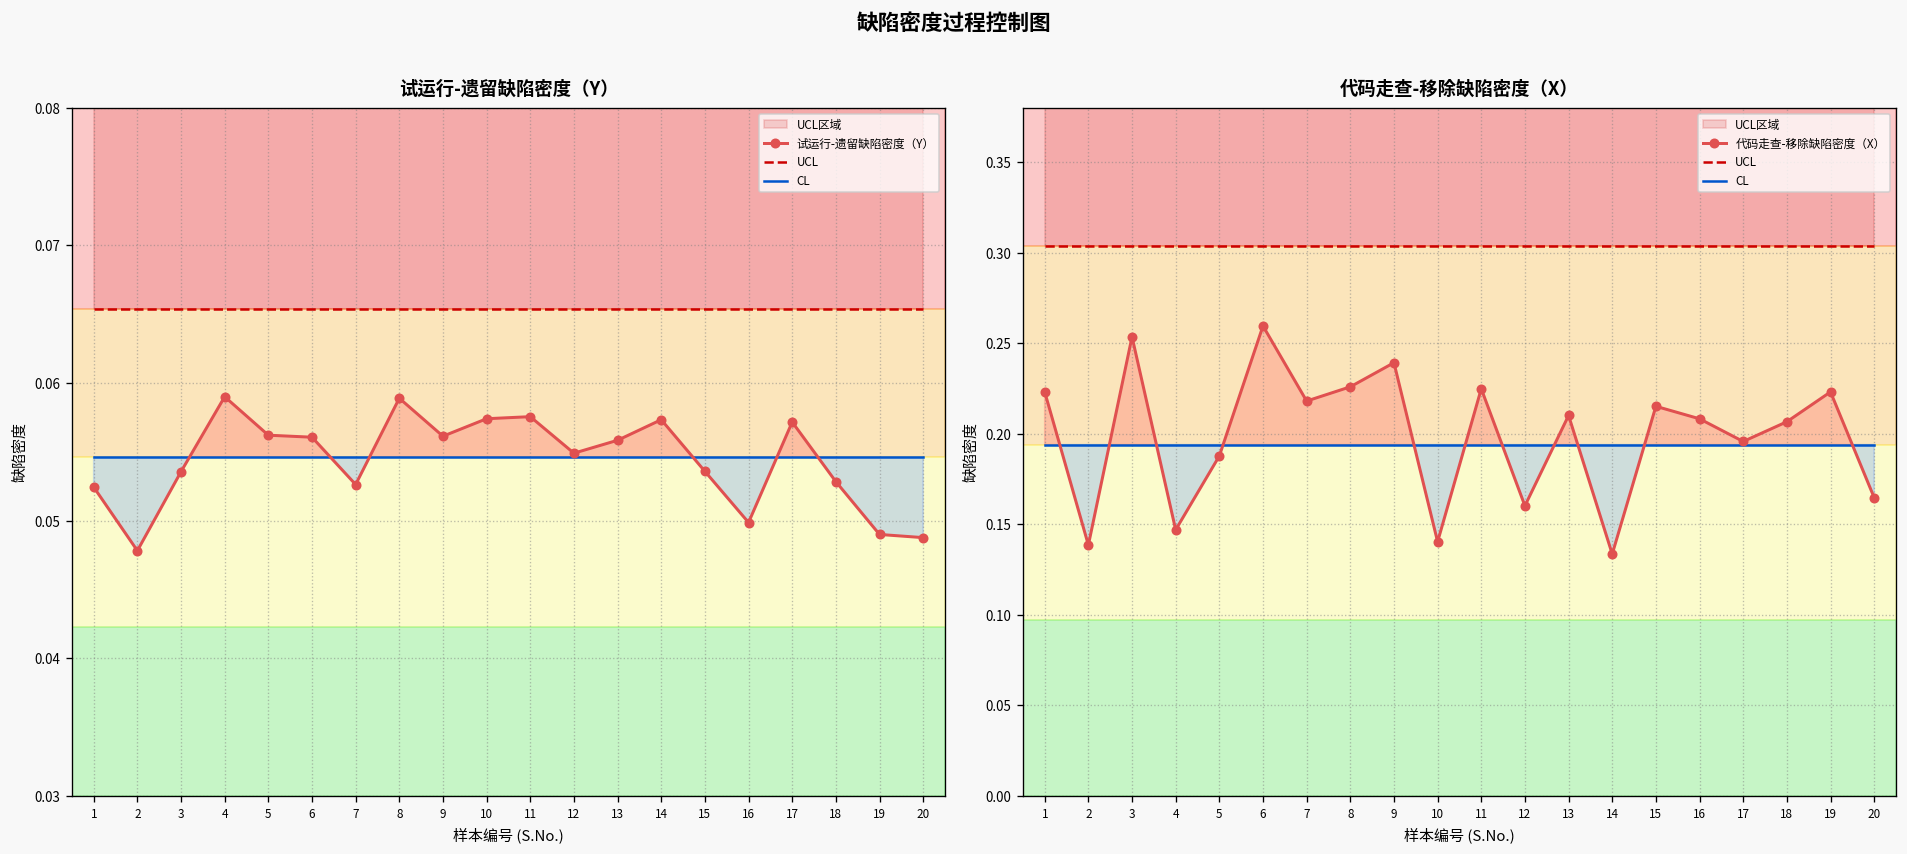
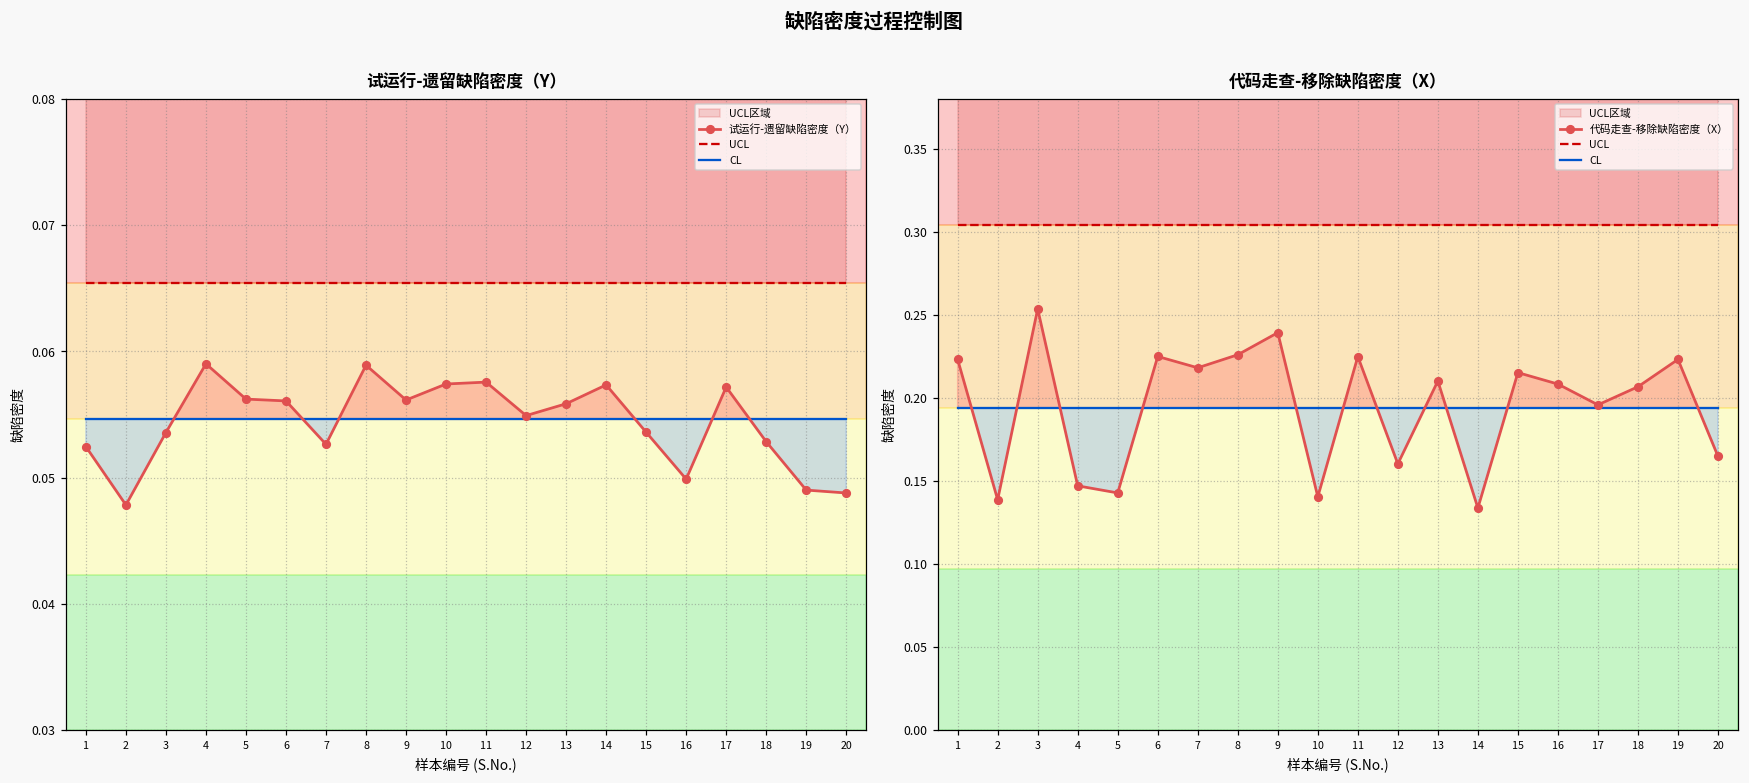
  {
    "试运行-遗留缺陷密度（Y）": {
      "试运行-遗留缺陷密度（Y）": {
        "1": 0.0524,
        "2": 0.0478,
        "3": 0.0536,
        "4": 0.0590,
        "5": 0.0562,
        "6": 0.0561,
        "7": 0.0526,
        "8": 0.0589,
        "9": 0.0561,
        "10": 0.0574,
        "11": 0.0576,
        "12": 0.0549,
        "13": 0.0558,
        "14": 0.0573,
        "15": 0.0536,
        "16": 0.0499,
        "17": 0.0572,
        "18": 0.0528,
        "19": 0.0490,
        "20": 0.0488
      },
      "CL": {
        "1": 0.0546,
        "2": 0.0546,
        "3": 0.0546,
        "4": 0.0546,
        "5": 0.0546,
        "6": 0.0546,
        "7": 0.0546,
        "8": 0.0546,
        "9": 0.0546,
        "10": 0.0546,
        "11": 0.0546,
        "12": 0.0546,
        "13": 0.0546,
        "14": 0.0546,
        "15": 0.0546,
        "16": 0.0546,
        "17": 0.0546,
        "18": 0.0546,
        "19": 0.0546,
        "20": 0.0546
      }
    },
    "代码走查-移除缺陷密度（X）": {
      "代码走查-移除缺陷密度（X）": {
        "1": 0.223,
        "2": 0.139,
        "3": 0.254,
        "4": 0.147,
-       "5": 0.188,
-       "6": 0.260,
+       "5": 0.143,
+       "6": 0.225,
        "7": 0.218,
        "8": 0.226,
        "9": 0.239,
        "10": 0.140,
        "11": 0.225,
        "12": 0.160,
        "13": 0.210,
        "14": 0.134,
        "15": 0.215,
        "16": 0.208,
        "17": 0.196,
        "18": 0.207,
        "19": 0.223,
        "20": 0.165
      },
      "CL": {
        "1": 0.194,
        "2": 0.194,
        "3": 0.194,
        "4": 0.194,
        "5": 0.194,
        "6": 0.194,
        "7": 0.194,
        "8": 0.194,
        "9": 0.194,
        "10": 0.194,
        "11": 0.194,
        "12": 0.194,
        "13": 0.194,
        "14": 0.194,
        "15": 0.194,
        "16": 0.194,
        "17": 0.194,
        "18": 0.194,
        "19": 0.194,
        "20": 0.194
      }
    }
  }
